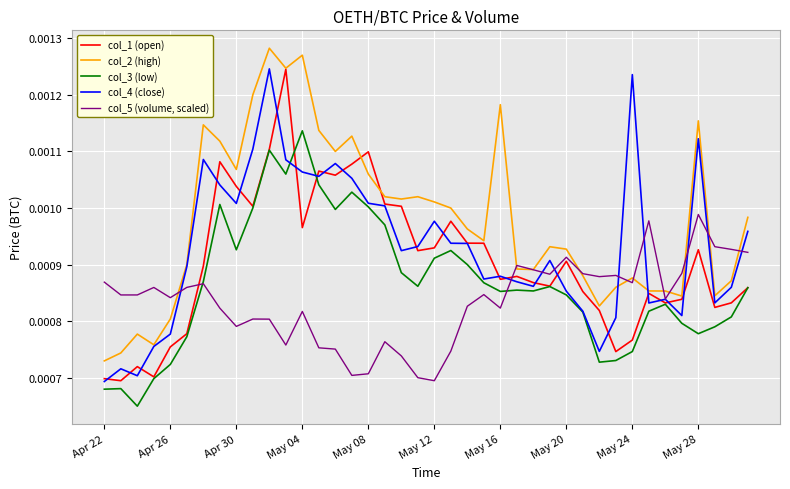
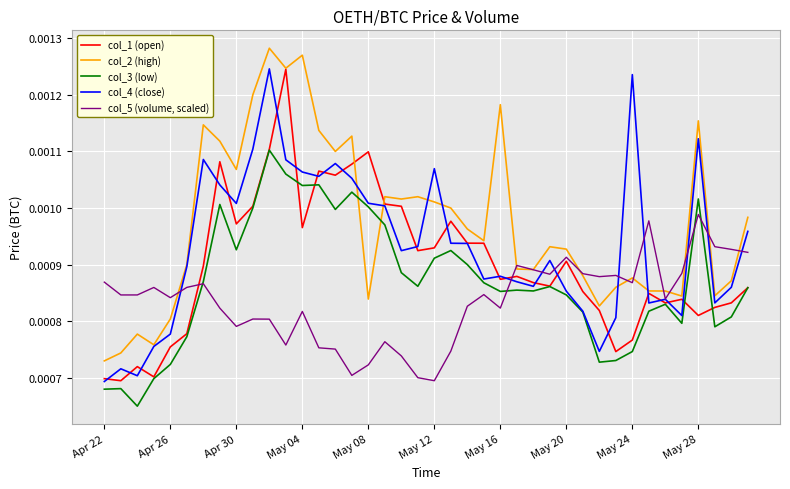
  {
    "col_1 (open)": {
      "Apr 22": 0.00070,
      "Apr 26": 0.00075,
-     "Apr 30": 0.00104,
+     "Apr 30": 0.00097,
      "May 04": 0.00097,
      "May 08": 0.00110,
      "May 12": 0.00093,
      "May 16": 0.00087,
      "May 20": 0.00091,
      "May 24": 0.00077,
-     "May 28": 0.00093
+     "May 28": 0.00081
    },
    "col_2 (high)": {
      "Apr 22": 0.00073,
      "Apr 26": 0.00080,
      "Apr 30": 0.00107,
      "May 04": 0.00127,
-     "May 08": 0.00106,
+     "May 08": 0.00084,
      "May 12": 0.00101,
      "May 16": 0.00118,
      "May 20": 0.00093,
      "May 24": 0.00088,
      "May 28": 0.00115
    },
    "col_3 (low)": {
      "Apr 22": 0.00068,
      "Apr 26": 0.00072,
      "Apr 30": 0.00093,
-     "May 04": 0.00114,
+     "May 04": 0.00104,
      "May 08": 0.00100,
      "May 12": 0.00091,
      "May 16": 0.00085,
      "May 20": 0.00085,
      "May 24": 0.00075,
-     "May 28": 0.00078
+     "May 28": 0.00102
    },
    "col_4 (close)": {
      "Apr 22": 0.00069,
      "Apr 26": 0.00078,
      "Apr 30": 0.00101,
      "May 04": 0.00106,
      "May 08": 0.00101,
-     "May 12": 0.00098,
+     "May 12": 0.00107,
      "May 16": 0.00088,
      "May 20": 0.00085,
      "May 24": 0.00124,
      "May 28": 0.00112
    },
    "col_5 (volume, scaled)": {
      "Apr 22": 0.00087,
      "Apr 26": 0.00084,
      "Apr 30": 0.00079,
      "May 04": 0.00082,
-     "May 08": 0.00071,
+     "May 08": 0.00072,
      "May 12": 0.00069,
      "May 16": 0.00082,
      "May 20": 0.00091,
      "May 24": 0.00087,
      "May 28": 0.00099
    }
  }
